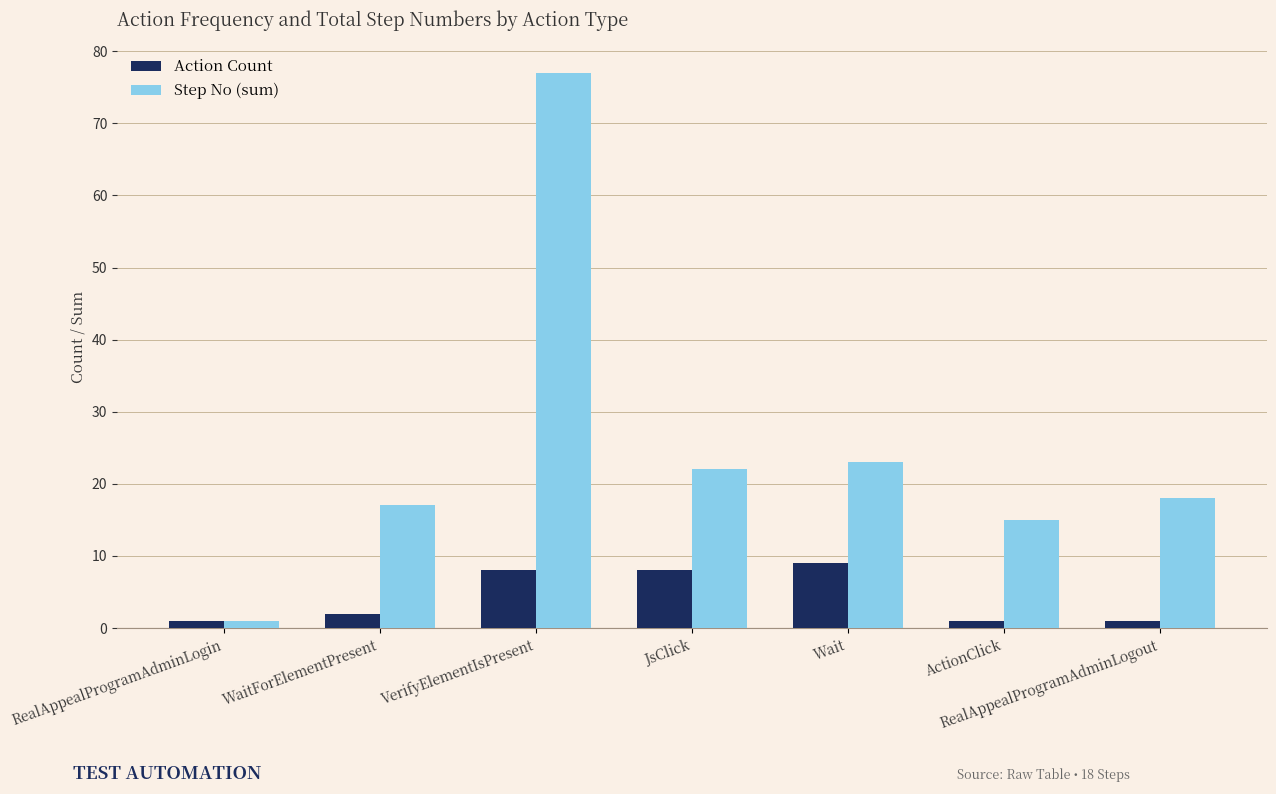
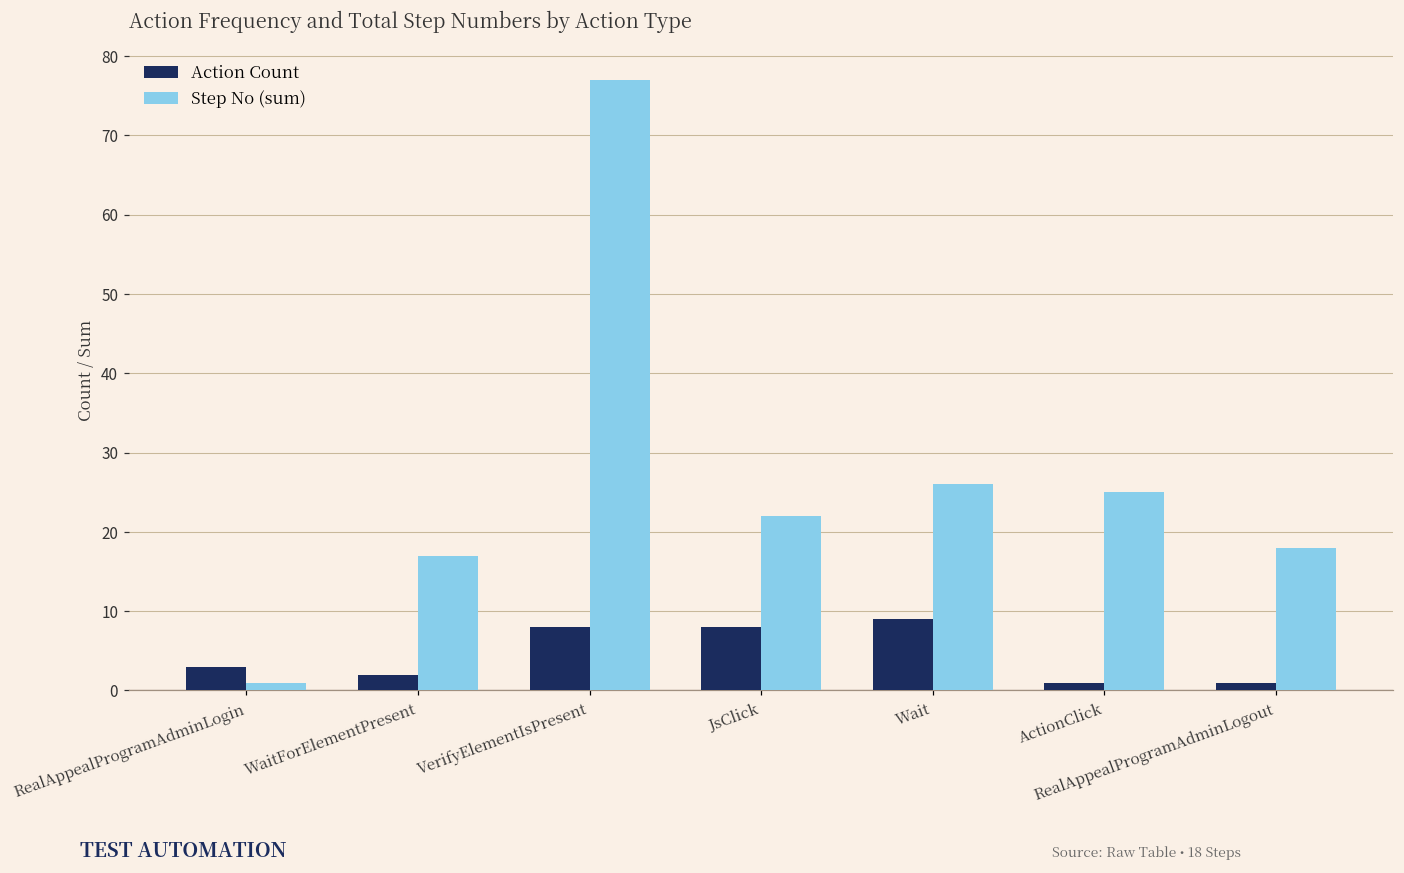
  {
    "Action Count": {
-     "RealAppealProgramAdminLogin": 1,
+     "RealAppealProgramAdminLogin": 3,
      "WaitForElementPresent": 2,
      "VerifyElementIsPresent": 8,
      "JsClick": 8,
      "Wait": 9,
      "ActionClick": 1,
      "RealAppealProgramAdminLogout": 1
    },
    "Step No (sum)": {
      "RealAppealProgramAdminLogin": 1,
      "WaitForElementPresent": 17,
      "VerifyElementIsPresent": 77,
      "JsClick": 22,
-     "Wait": 23,
-     "ActionClick": 15,
+     "Wait": 26,
+     "ActionClick": 25,
      "RealAppealProgramAdminLogout": 18
    }
  }
